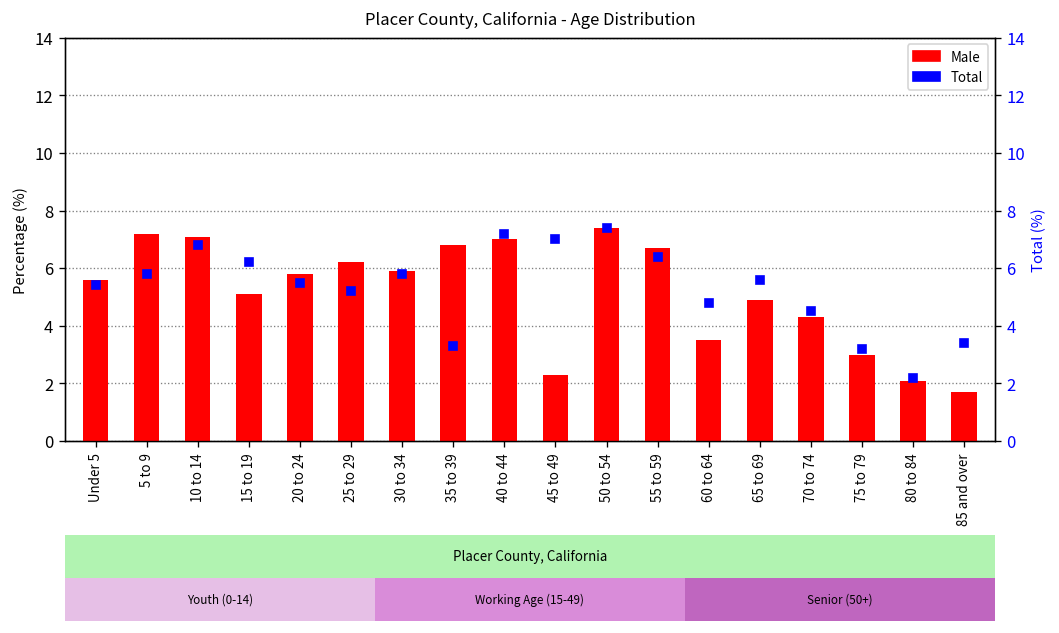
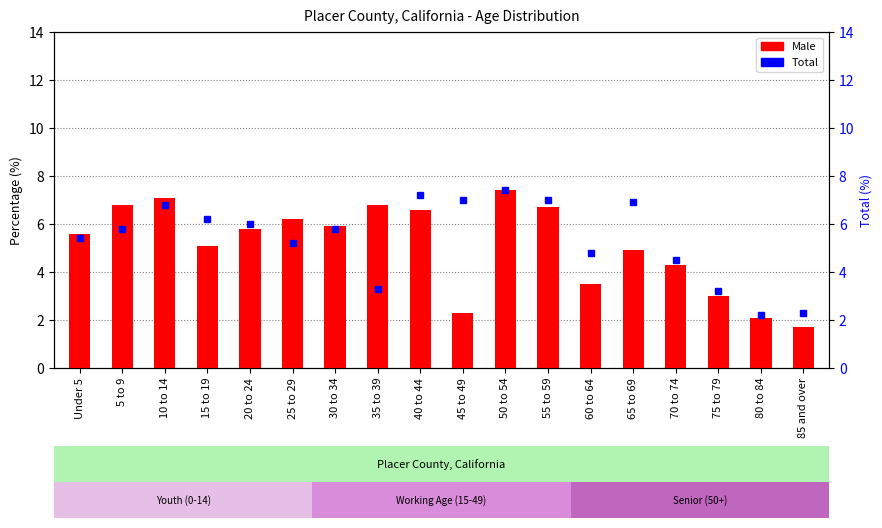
  {
    "Male": {
      "Under 5": 5.6,
-     "5 to 9": 7.2,
+     "5 to 9": 6.8,
      "10 to 14": 7.1,
      "15 to 19": 5.1,
      "20 to 24": 5.8,
      "25 to 29": 6.2,
      "30 to 34": 5.9,
      "35 to 39": 6.8,
-     "40 to 44": 7.0,
+     "40 to 44": 6.6,
      "45 to 49": 2.3,
      "50 to 54": 7.4,
      "55 to 59": 6.7,
      "60 to 64": 3.5,
      "65 to 69": 4.9,
      "70 to 74": 4.3,
      "75 to 79": 3.0,
      "80 to 84": 2.1,
      "85 and over": 1.7
    },
    "Total": {
      "Under 5": 5.4,
      "5 to 9": 5.8,
      "10 to 14": 6.8,
      "15 to 19": 6.2,
-     "20 to 24": 5.5,
+     "20 to 24": 6.0,
      "25 to 29": 5.2,
      "30 to 34": 5.8,
      "35 to 39": 3.3,
      "40 to 44": 7.2,
      "45 to 49": 7.0,
      "50 to 54": 7.4,
-     "55 to 59": 6.4,
+     "55 to 59": 7.0,
      "60 to 64": 4.8,
-     "65 to 69": 5.6,
+     "65 to 69": 6.9,
      "70 to 74": 4.5,
      "75 to 79": 3.2,
      "80 to 84": 2.2,
-     "85 and over": 3.4
+     "85 and over": 2.3
    }
  }
